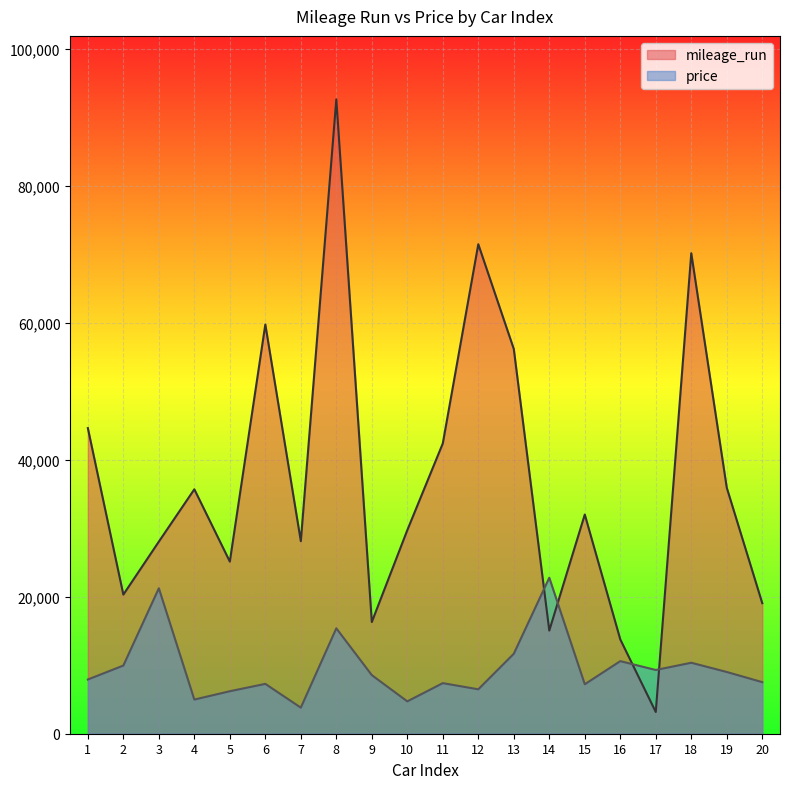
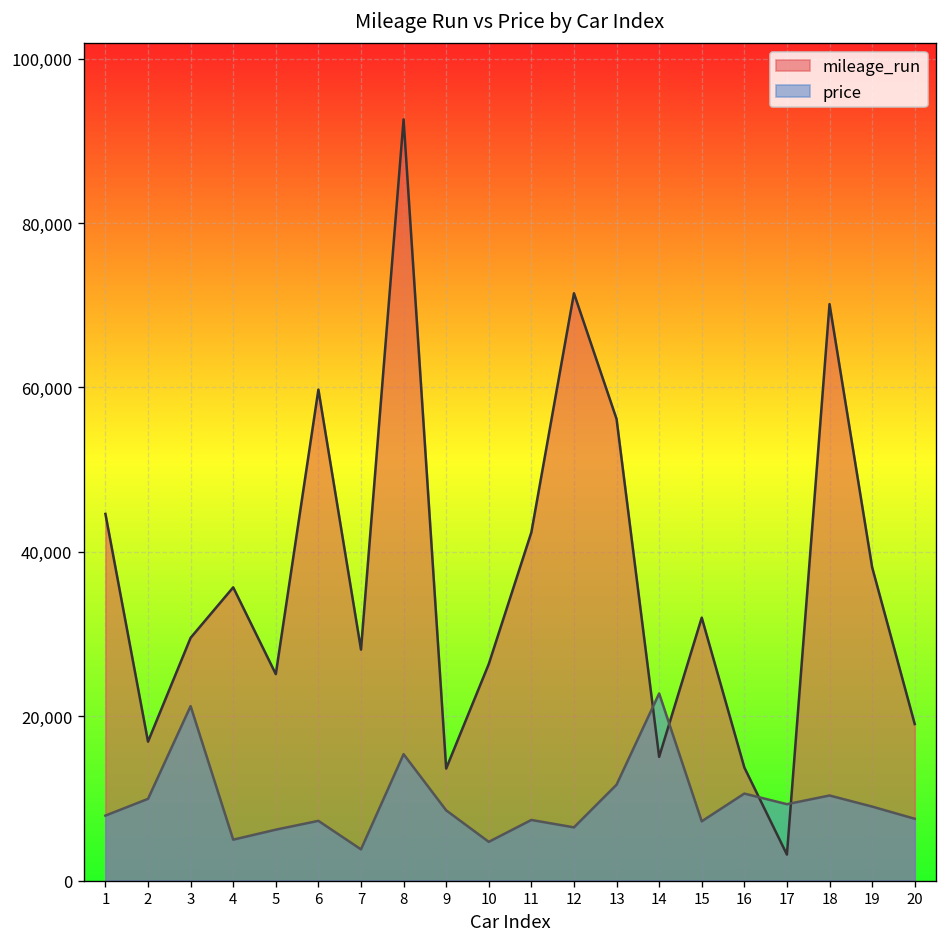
  {
    "mileage_run": {
      "1": "45,000",
-     "2": "20,000",
-     "3": "28,000",
+     "2": "17,000",
+     "3": "30,000",
      "4": "36,000",
      "5": "25,000",
      "6": "60,000",
      "7": "28,000",
      "8": "93,000",
-     "9": "16,000",
-     "10": "30,000",
+     "9": "14,000",
+     "10": "26,000",
      "11": "42,000",
      "12": "71,000",
      "13": "56,000",
      "14": "15,000",
      "15": "32,000",
      "16": "14,000",
      "17": "3,000",
      "18": "70,000",
-     "19": "36,000",
+     "19": "38,000",
      "20": "19,000"
    },
    "price": {
      "1": "8,000",
      "2": "10,000",
      "3": "21,000",
      "4": "5,000",
      "5": "6,000",
      "6": "7,000",
      "7": "4,000",
      "8": "15,000",
      "9": "9,000",
      "10": "5,000",
      "11": "7,000",
      "12": "6,000",
      "13": "12,000",
      "14": "23,000",
      "15": "7,000",
      "16": "11,000",
      "17": "9,000",
      "18": "10,000",
      "19": "9,000",
      "20": "8,000"
    }
  }
